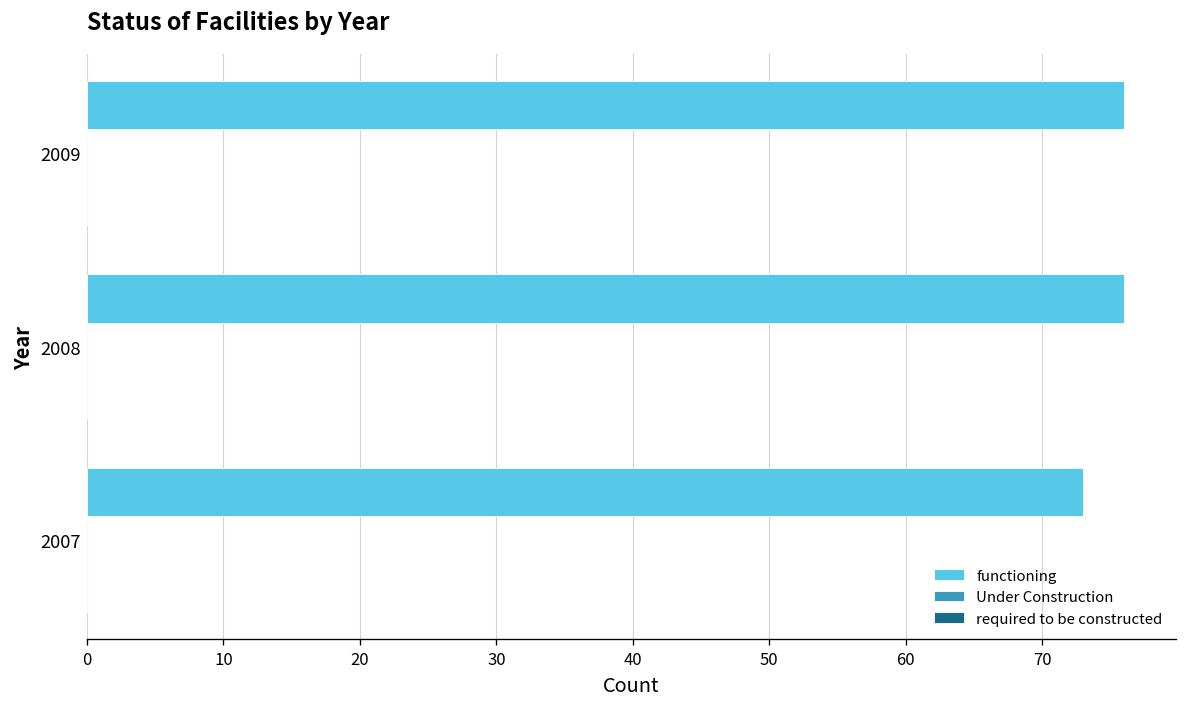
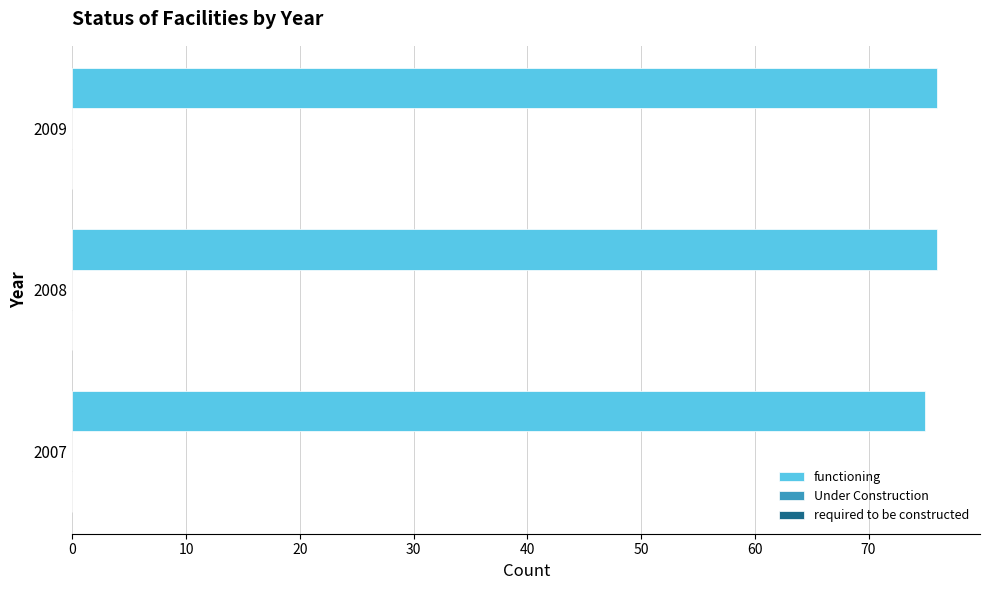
  {
    "functioning": {
      "2009": 76,
      "2008": 76,
-     "2007": 73
+     "2007": 75
    },
    "Under Construction": {
      "2009": 0,
      "2008": 0,
      "2007": 0
    },
    "required to be constructed": {
      "2009": 0,
      "2008": 0,
      "2007": 0
    }
  }
